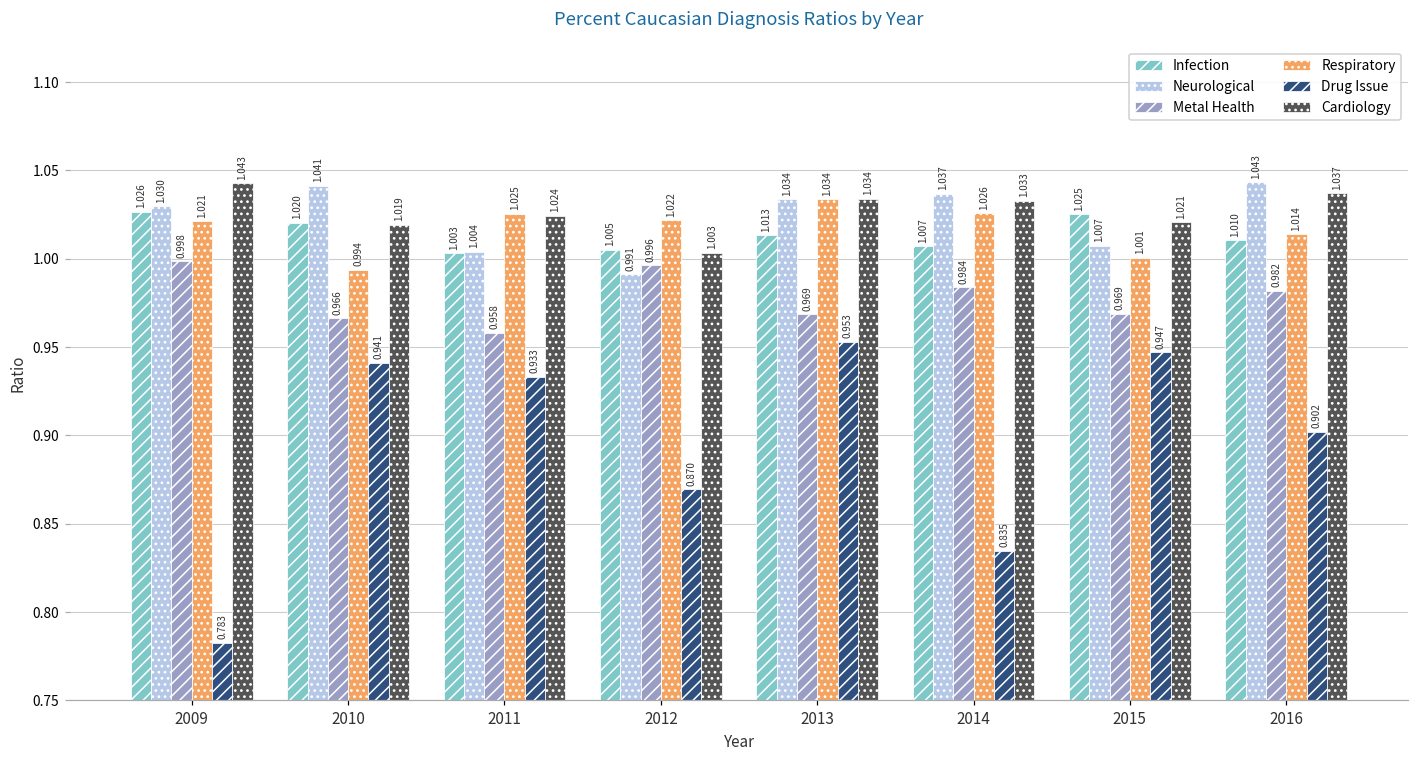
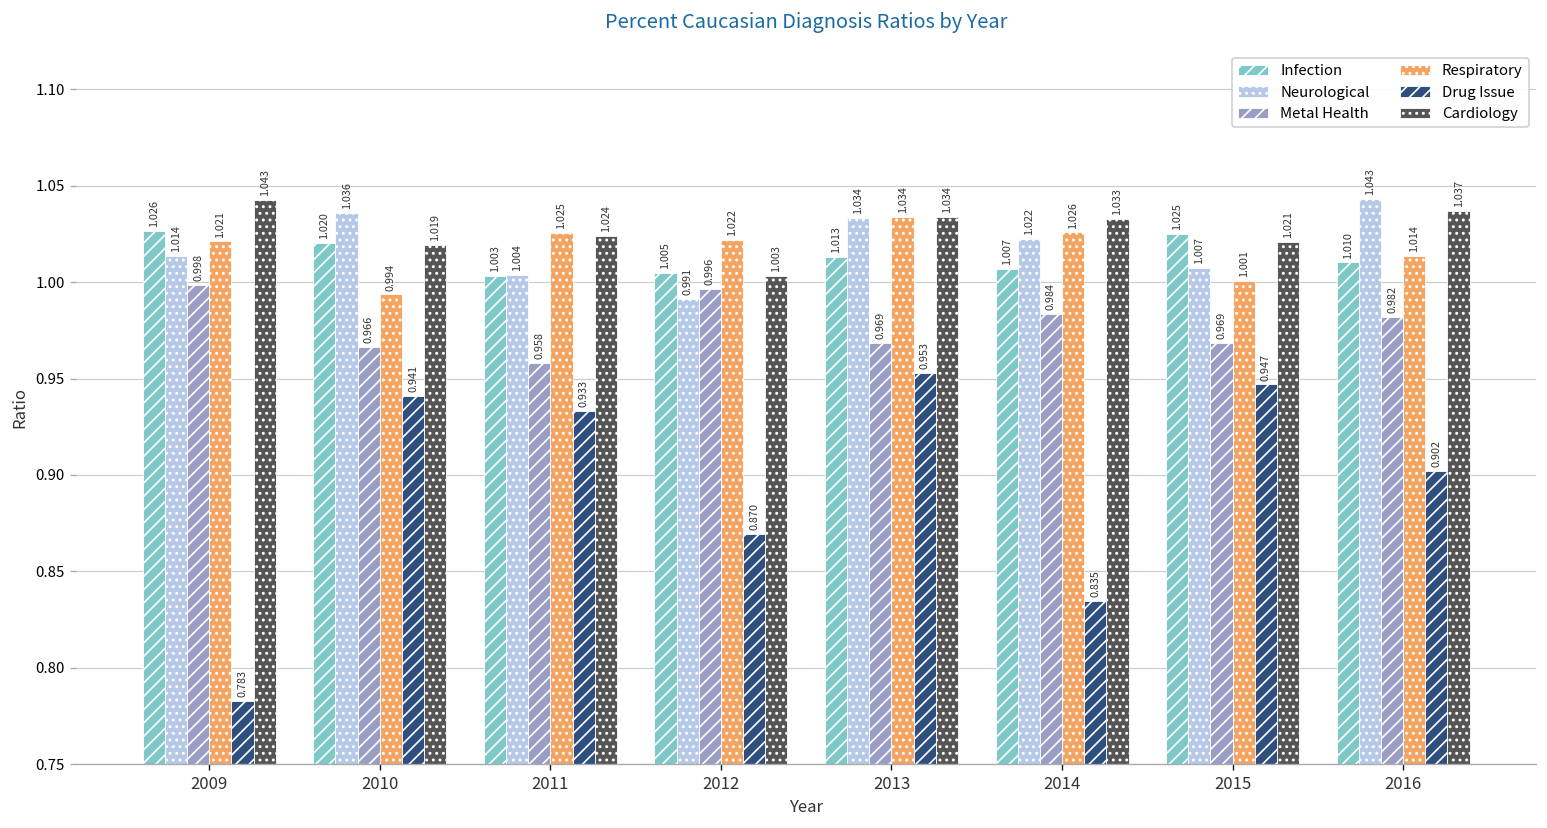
  {
    "Neurological": {
-     "2009": 1.030,
-     "2010": 1.041,
+     "2009": 1.014,
+     "2010": 1.036,
      "2011": 1.004,
      "2012": 0.991,
      "2013": 1.034,
-     "2014": 1.037,
+     "2014": 1.022,
      "2015": 1.007,
      "2016": 1.043
    },
    "Respiratory": {
      "2009": 1.021,
      "2010": 0.994,
      "2011": 1.025,
      "2012": 1.022,
      "2013": 1.034,
      "2014": 1.026,
      "2015": 1.001,
      "2016": 1.014
    }
  }
